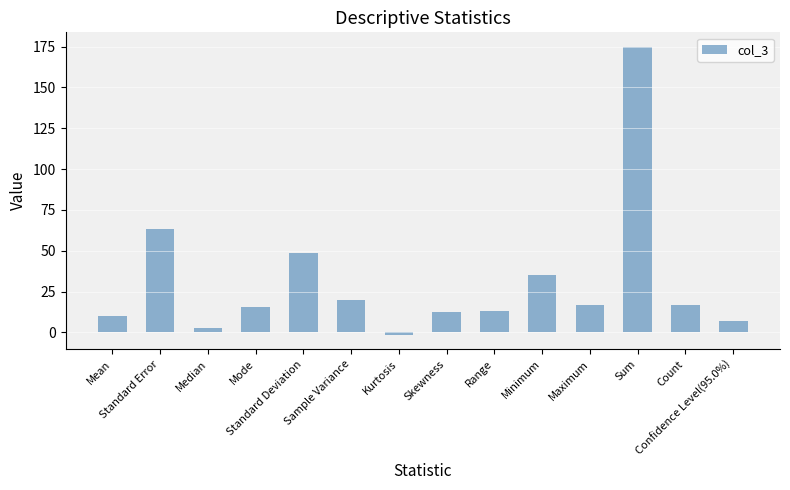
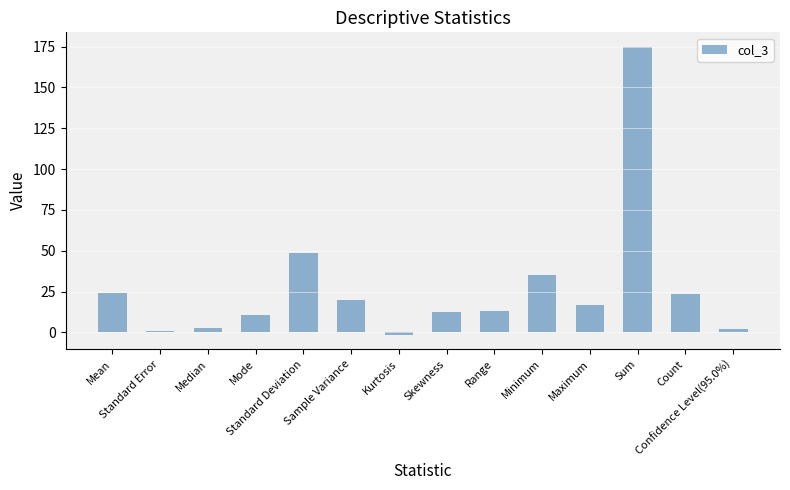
  {
-   "Mean": 10,
-   "Standard Error": 64,
+   "Mean": 24,
+   "Standard Error": 1,
    "Median": 3,
-   "Mode": 15,
+   "Mode": 10,
    "Standard Deviation": 48,
    "Sample Variance": 20,
    "Skewness": 12,
    "Range": 13,
    "Minimum": 35,
    "Maximum": 17,
    "Sum": 175,
-   "Count": 17,
-   "Confidence Level(95.0%)": 7
+   "Count": 24,
+   "Confidence Level(95.0%)": 2
  }
